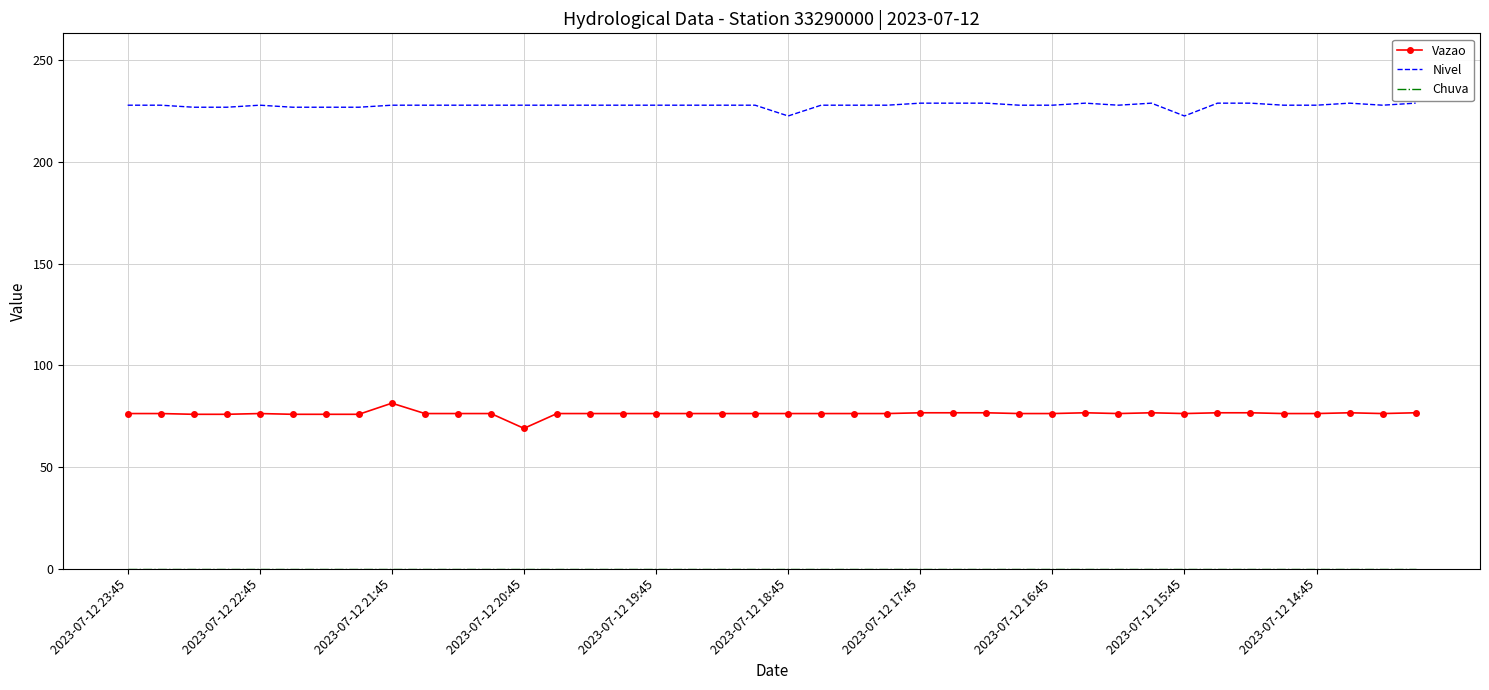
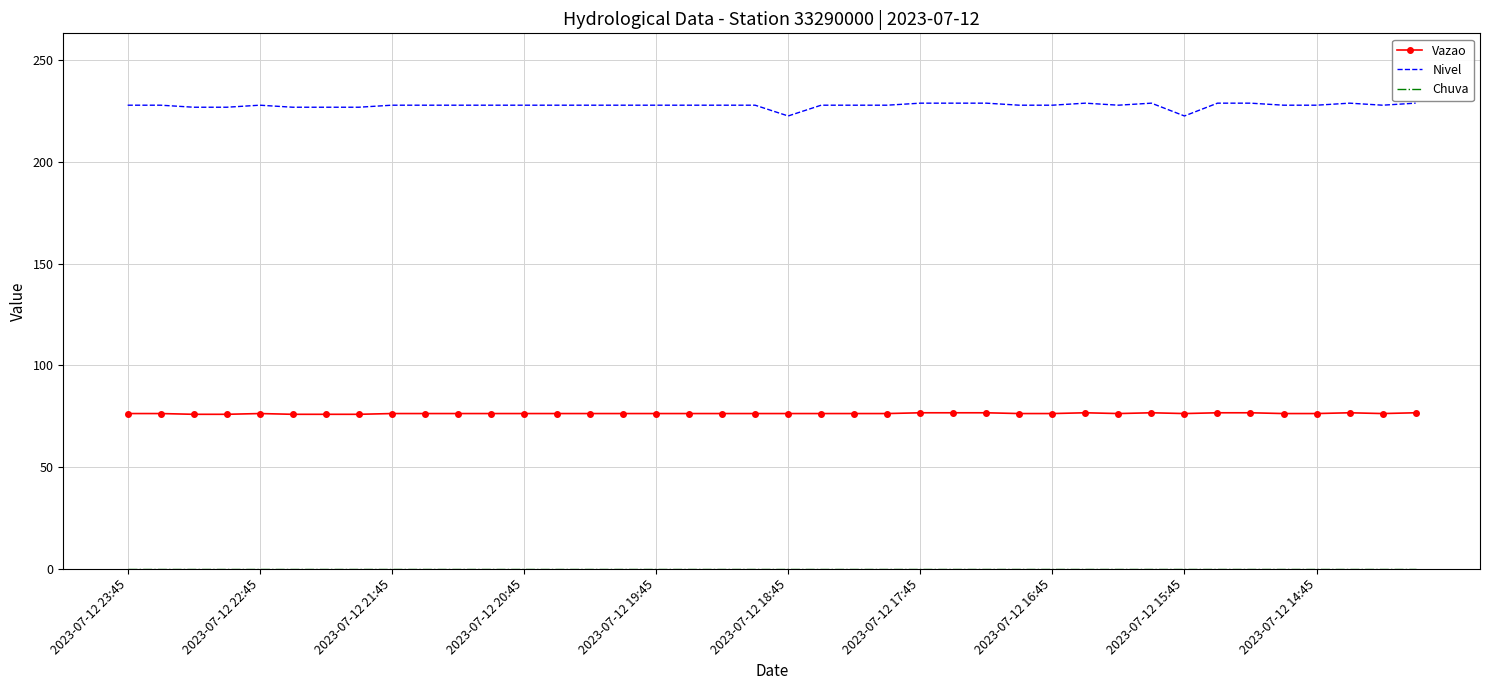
  {
    "Vazao": {
      "2023-07-12 23:45": 76,
      "2023-07-12 22:45": 76,
-     "2023-07-12 21:45": 81,
-     "2023-07-12 20:45": 69,
+     "2023-07-12 21:45": 76,
+     "2023-07-12 20:45": 76,
      "2023-07-12 19:45": 76,
      "2023-07-12 18:45": 76,
      "2023-07-12 17:45": 77,
      "2023-07-12 16:45": 76,
      "2023-07-12 15:45": 76,
      "2023-07-12 14:45": 76
    },
    "Nivel": {
      "2023-07-12 23:45": 228,
      "2023-07-12 22:45": 228,
      "2023-07-12 21:45": 228,
      "2023-07-12 20:45": 228,
      "2023-07-12 19:45": 228,
      "2023-07-12 18:45": 223,
      "2023-07-12 17:45": 229,
      "2023-07-12 16:45": 228,
      "2023-07-12 15:45": 223,
      "2023-07-12 14:45": 228
    },
    "Chuva": {
      "2023-07-12 23:45": 0,
      "2023-07-12 22:45": 0,
      "2023-07-12 21:45": 0,
      "2023-07-12 20:45": 0,
      "2023-07-12 19:45": 0,
      "2023-07-12 18:45": 0,
      "2023-07-12 17:45": 0,
      "2023-07-12 16:45": 0,
      "2023-07-12 15:45": 0,
      "2023-07-12 14:45": 0
    }
  }
